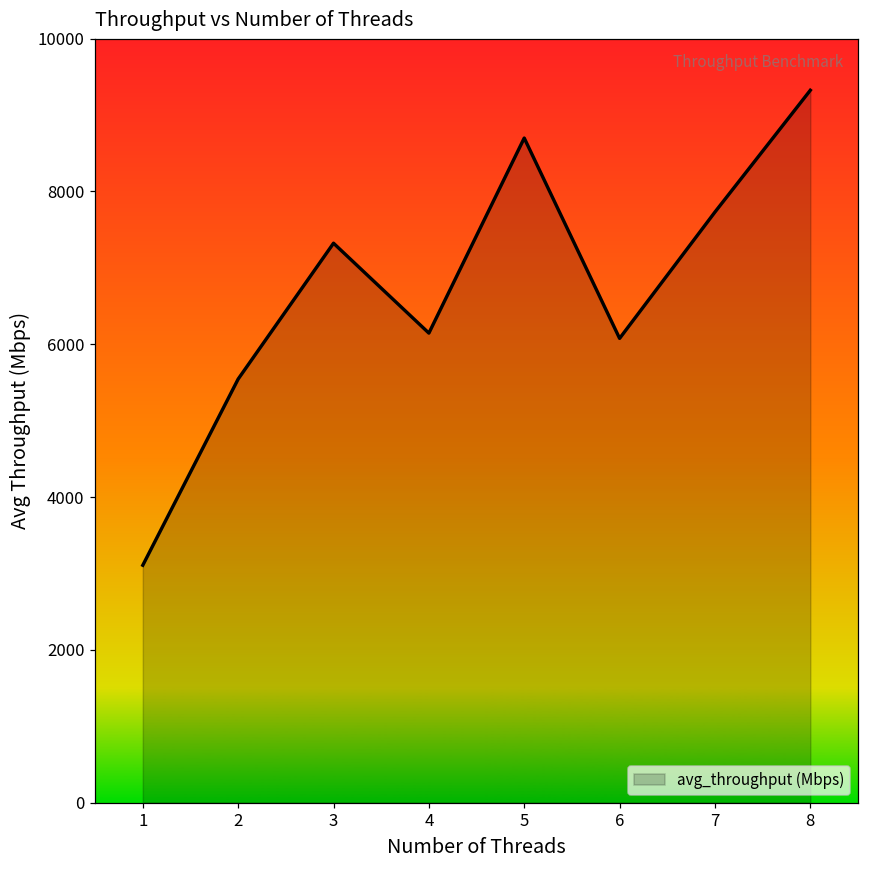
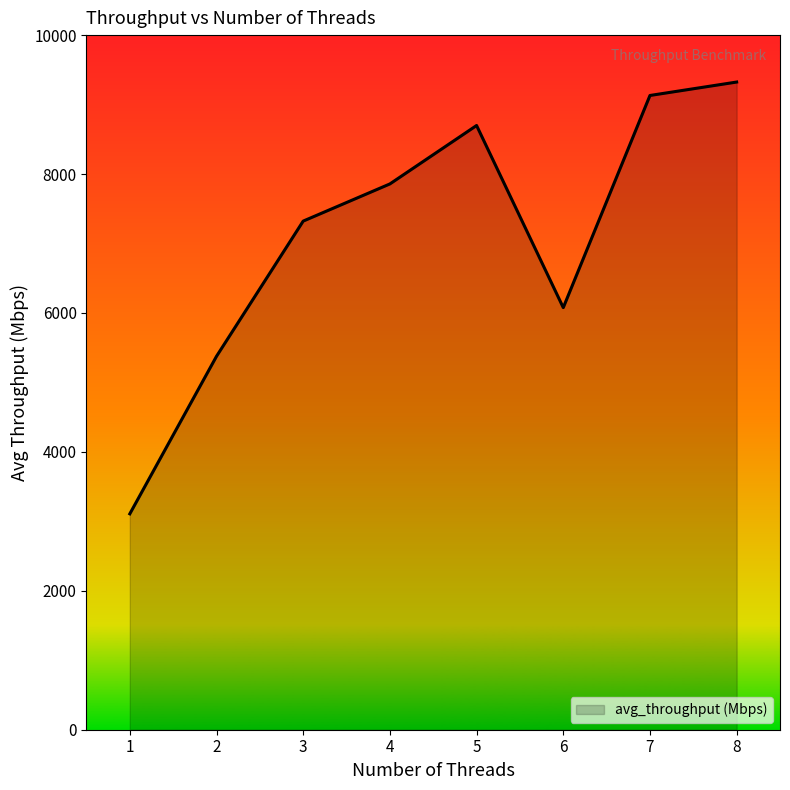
  {
    "1": 3100,
-   "2": 5500,
+   "2": 5400,
    "3": 7300,
-   "4": 6100,
+   "4": 7900,
    "5": 8700,
    "6": 6100,
-   "7": 7700,
+   "7": 9100,
    "8": 9300
  }
